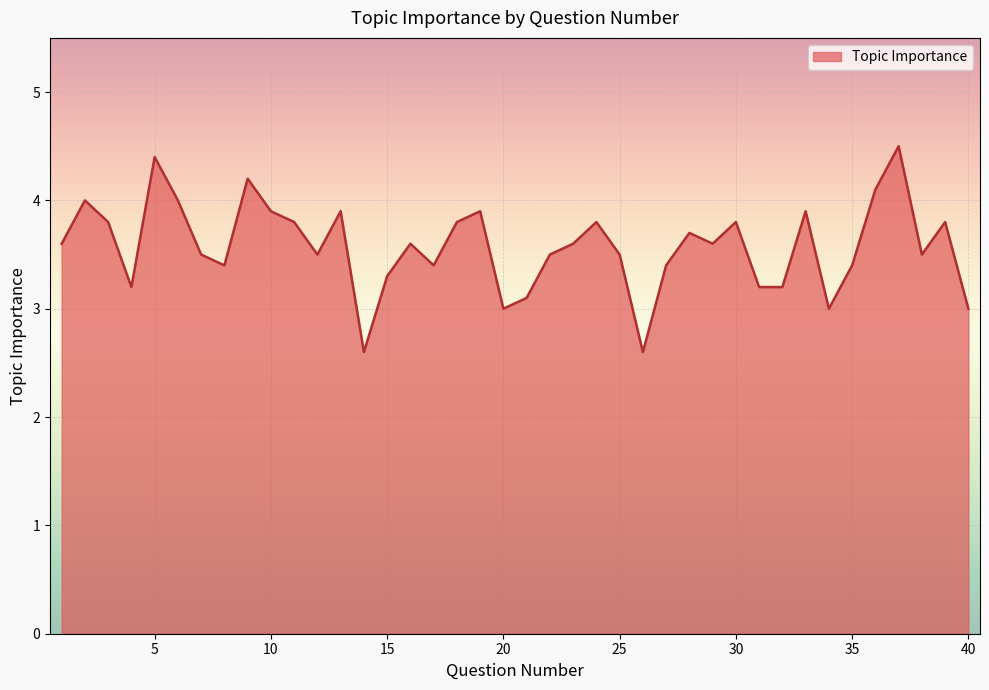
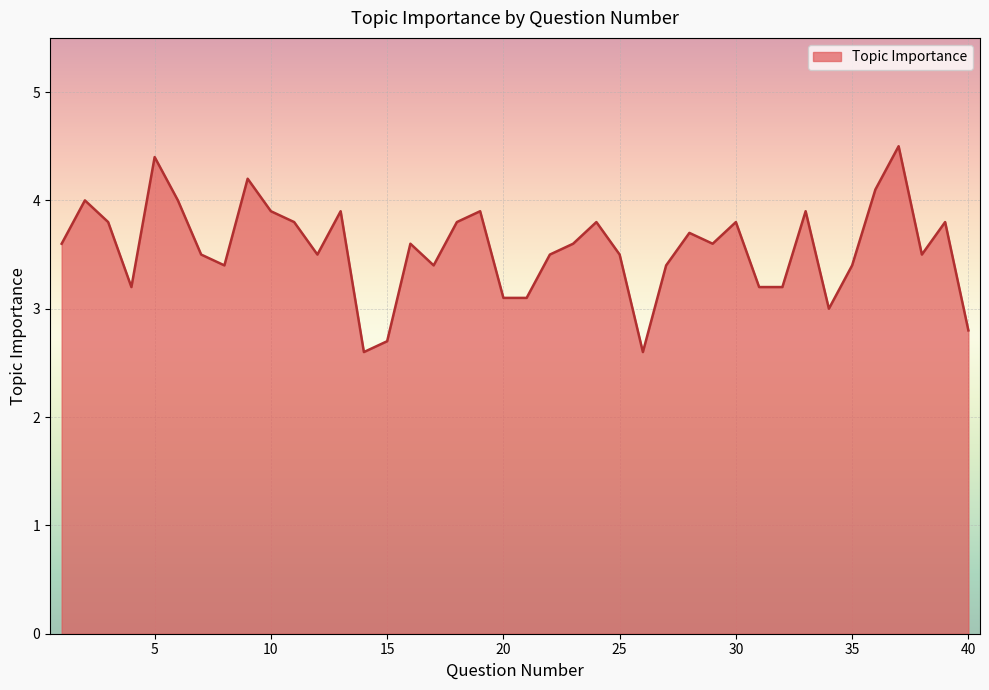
  {
    "5": 4.4,
    "10": 3.9,
-   "15": 3.3,
-   "20": 3.0,
+   "15": 2.7,
+   "20": 3.1,
    "25": 3.5,
    "30": 3.8,
    "35": 3.4,
-   "40": 3.0
+   "40": 2.8
  }
